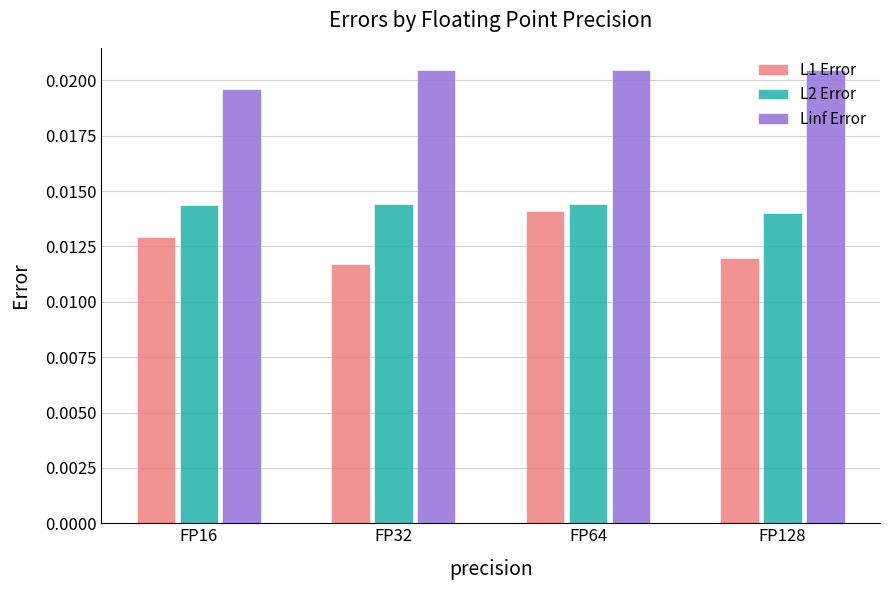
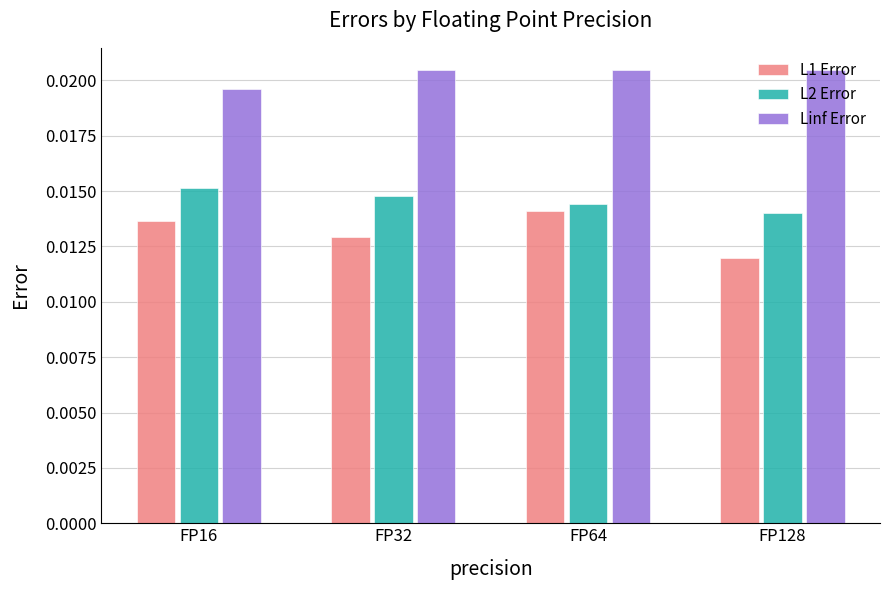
  {
    "L1 Error": {
-     "FP16": 0.0129,
-     "FP32": 0.0117,
+     "FP16": 0.0137,
+     "FP32": 0.0129,
      "FP64": 0.0141,
      "FP128": 0.0120
    },
    "L2 Error": {
-     "FP16": 0.0144,
-     "FP32": 0.0144,
+     "FP16": 0.0151,
+     "FP32": 0.0148,
      "FP64": 0.0144,
      "FP128": 0.0140
    },
    "Linf Error": {
      "FP16": 0.0196,
      "FP32": 0.0204,
      "FP64": 0.0204,
      "FP128": 0.0204
    }
  }
